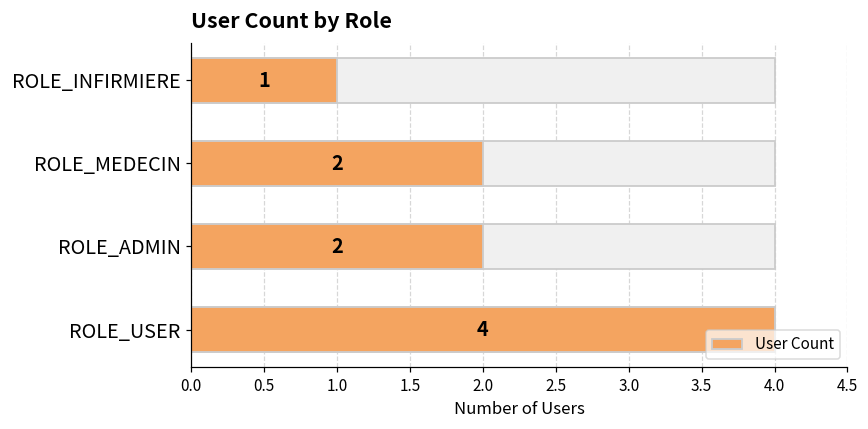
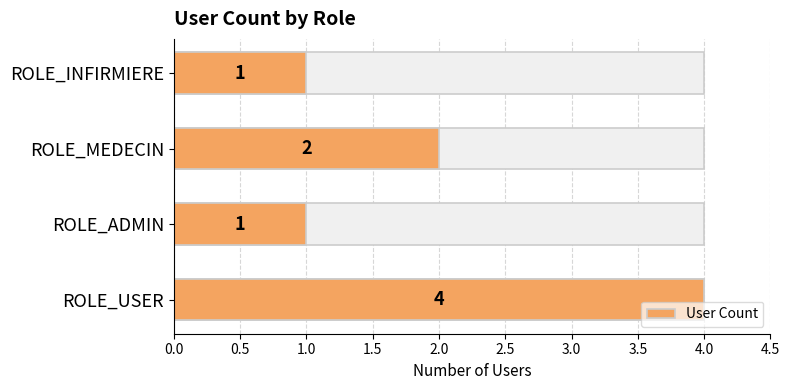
  {
    "User Count": {
-     "ROLE_ADMIN": 2,
+     "ROLE_ADMIN": 1,
      "ROLE_USER": 4
    }
  }
